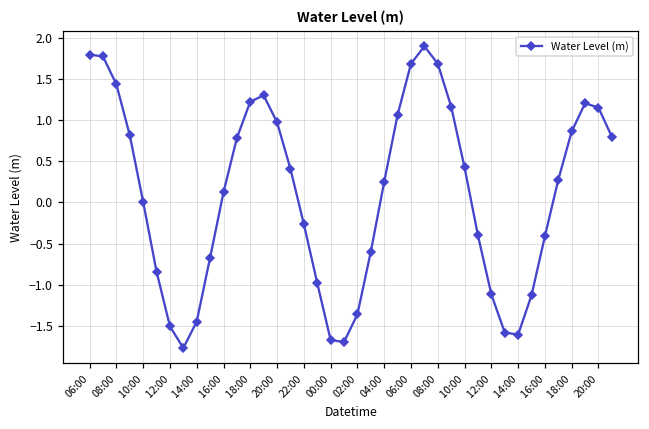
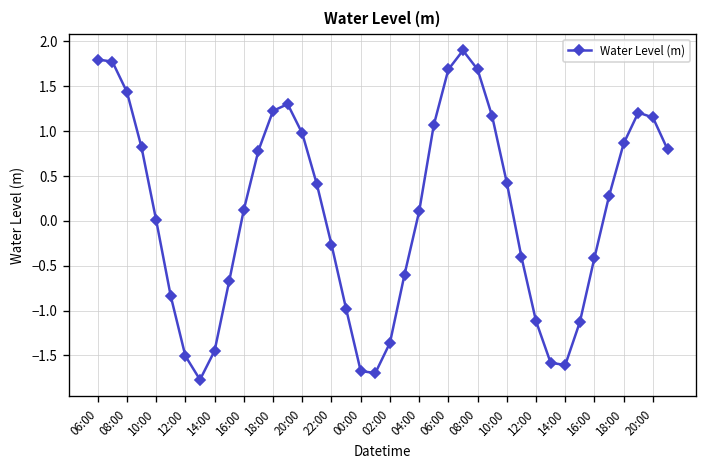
  {
    "22:00": -0.3,
    "00:00": -1.7,
    "02:00": -1.4,
-   "04:00": 0.3
+   "04:00": 0.1
  }
